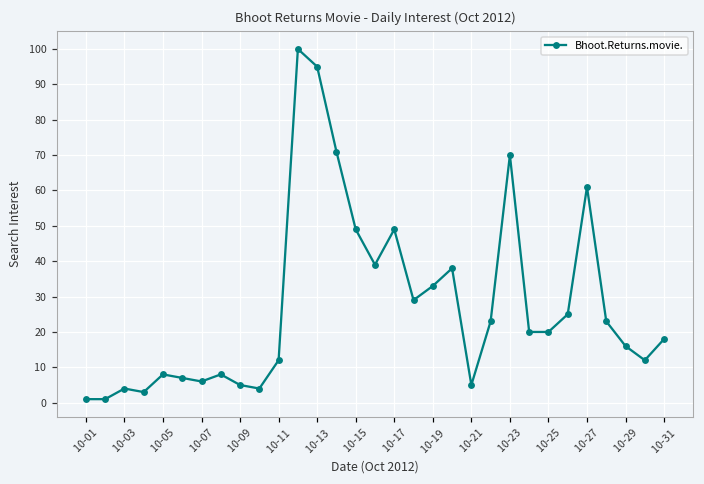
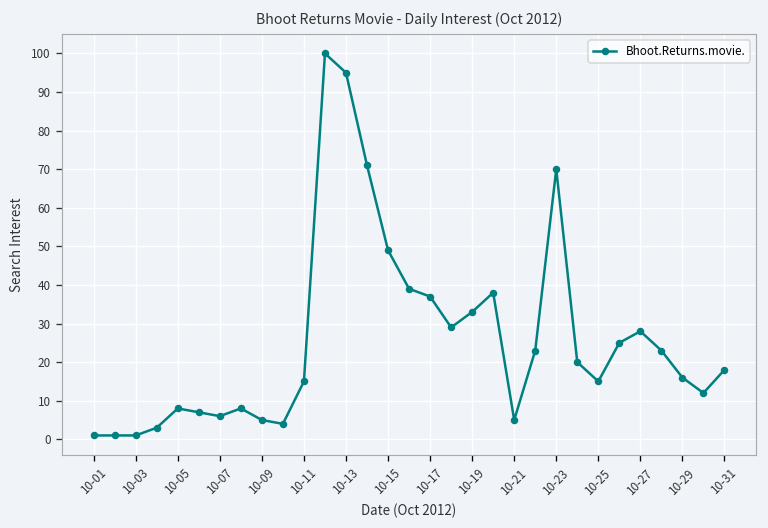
  {
    "10-01": 1,
-   "10-03": 4,
+   "10-03": 1,
    "10-05": 8,
    "10-07": 6,
    "10-09": 5,
-   "10-11": 12,
+   "10-11": 15,
    "10-13": 95,
    "10-15": 49,
-   "10-17": 49,
+   "10-17": 37,
    "10-19": 33,
    "10-21": 5,
    "10-23": 70,
-   "10-25": 20,
-   "10-27": 61,
+   "10-25": 15,
+   "10-27": 28,
    "10-29": 16,
    "10-31": 18
  }
